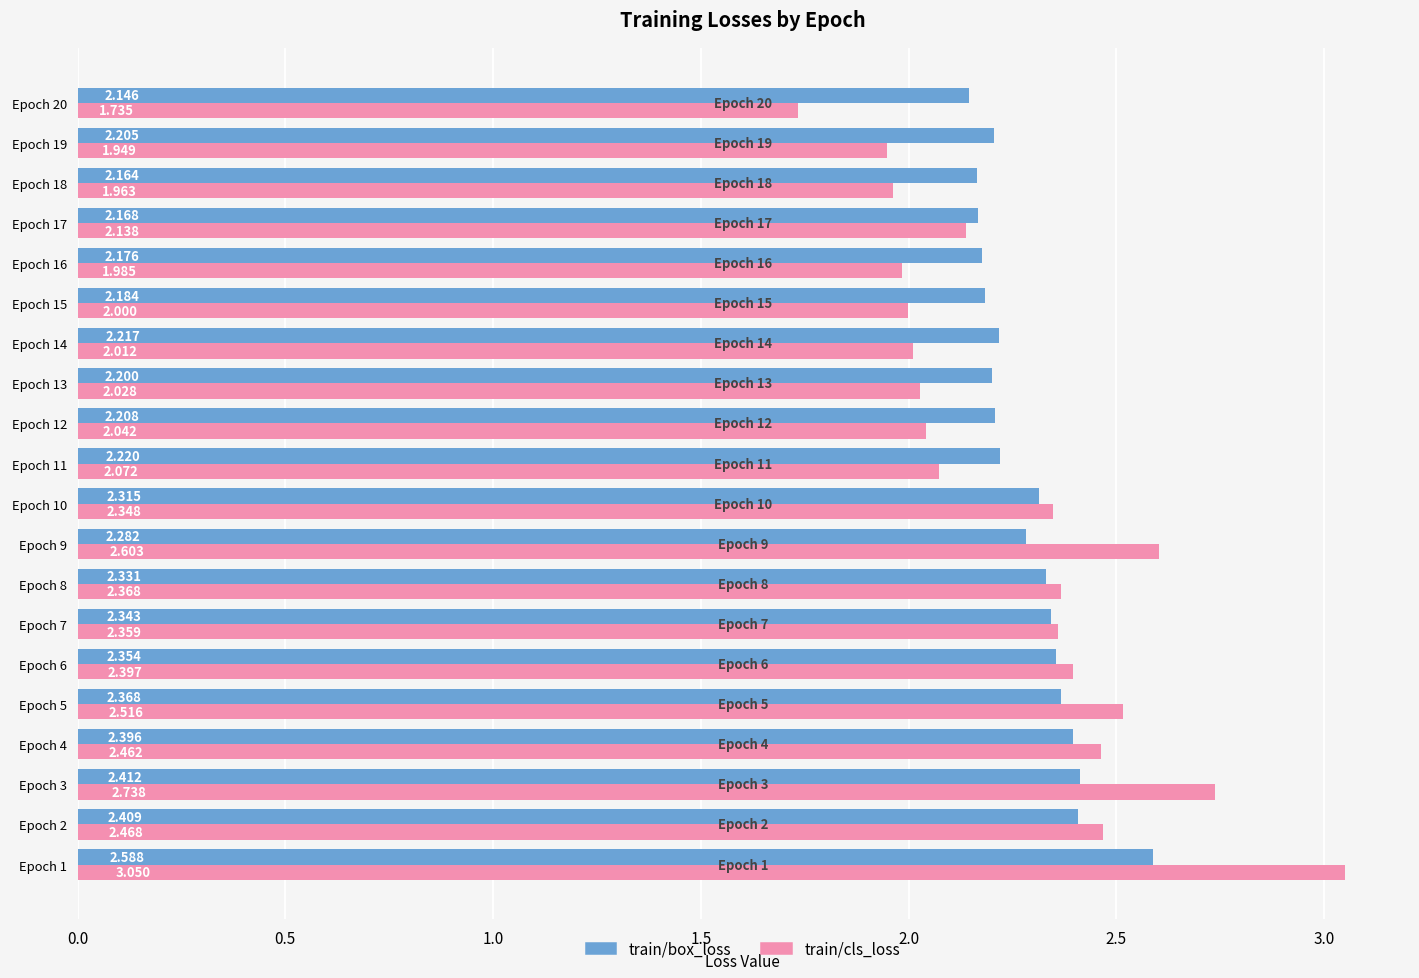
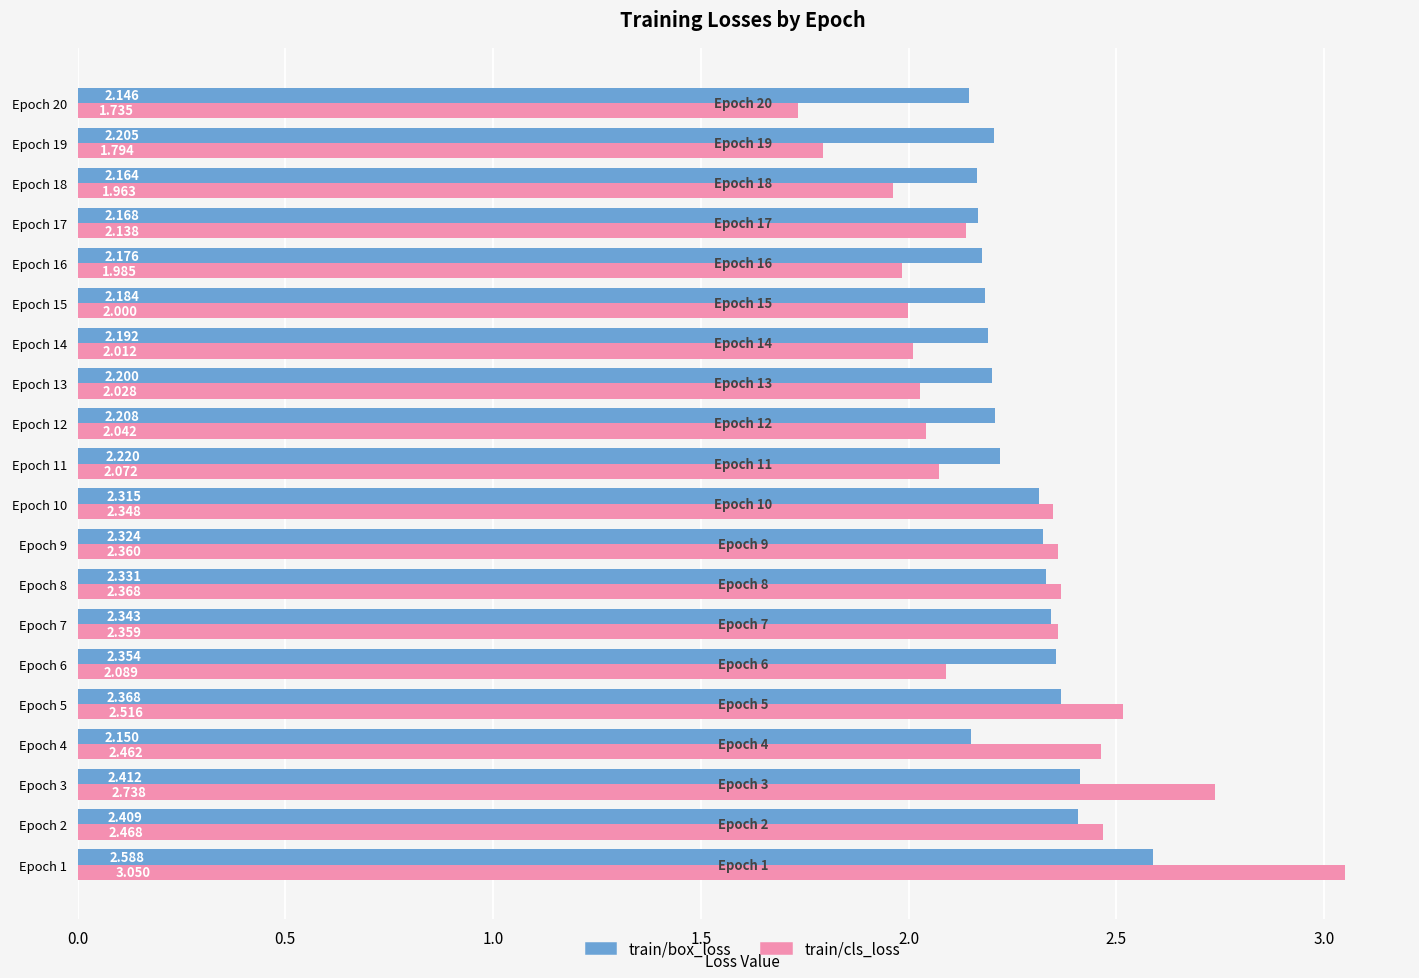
  {
    "train/box_loss": {
      "Epoch 20": 2.146,
      "Epoch 19": 2.205,
      "Epoch 18": 2.164,
      "Epoch 17": 2.168,
      "Epoch 16": 2.176,
      "Epoch 15": 2.184,
-     "Epoch 14": 2.217,
+     "Epoch 14": 2.192,
      "Epoch 13": 2.200,
      "Epoch 12": 2.208,
      "Epoch 11": 2.220,
      "Epoch 10": 2.315,
-     "Epoch 9": 2.282,
+     "Epoch 9": 2.324,
      "Epoch 8": 2.331,
      "Epoch 7": 2.343,
      "Epoch 6": 2.354,
      "Epoch 5": 2.368,
-     "Epoch 4": 2.396,
+     "Epoch 4": 2.150,
      "Epoch 3": 2.412,
      "Epoch 2": 2,
      "Epoch 1": 2.588
    },
    "train/cls_loss": {
      "Epoch 20": 1.735,
-     "Epoch 19": 1.949,
+     "Epoch 19": 1.794,
      "Epoch 18": 1.963,
      "Epoch 17": 2.138,
      "Epoch 16": 1.985,
      "Epoch 15": 2.000,
      "Epoch 14": 2.012,
      "Epoch 13": 2.028,
      "Epoch 12": 2.042,
      "Epoch 11": 2.072,
      "Epoch 10": 2.348,
-     "Epoch 9": 2.603,
+     "Epoch 9": 2.360,
      "Epoch 8": 2.368,
      "Epoch 7": 2.359,
-     "Epoch 6": 2.397,
+     "Epoch 6": 2.089,
      "Epoch 5": 2.516,
      "Epoch 4": 2.462,
      "Epoch 3": 2.738,
      "Epoch 2": 2.468,
      "Epoch 1": 3.050
    }
  }
